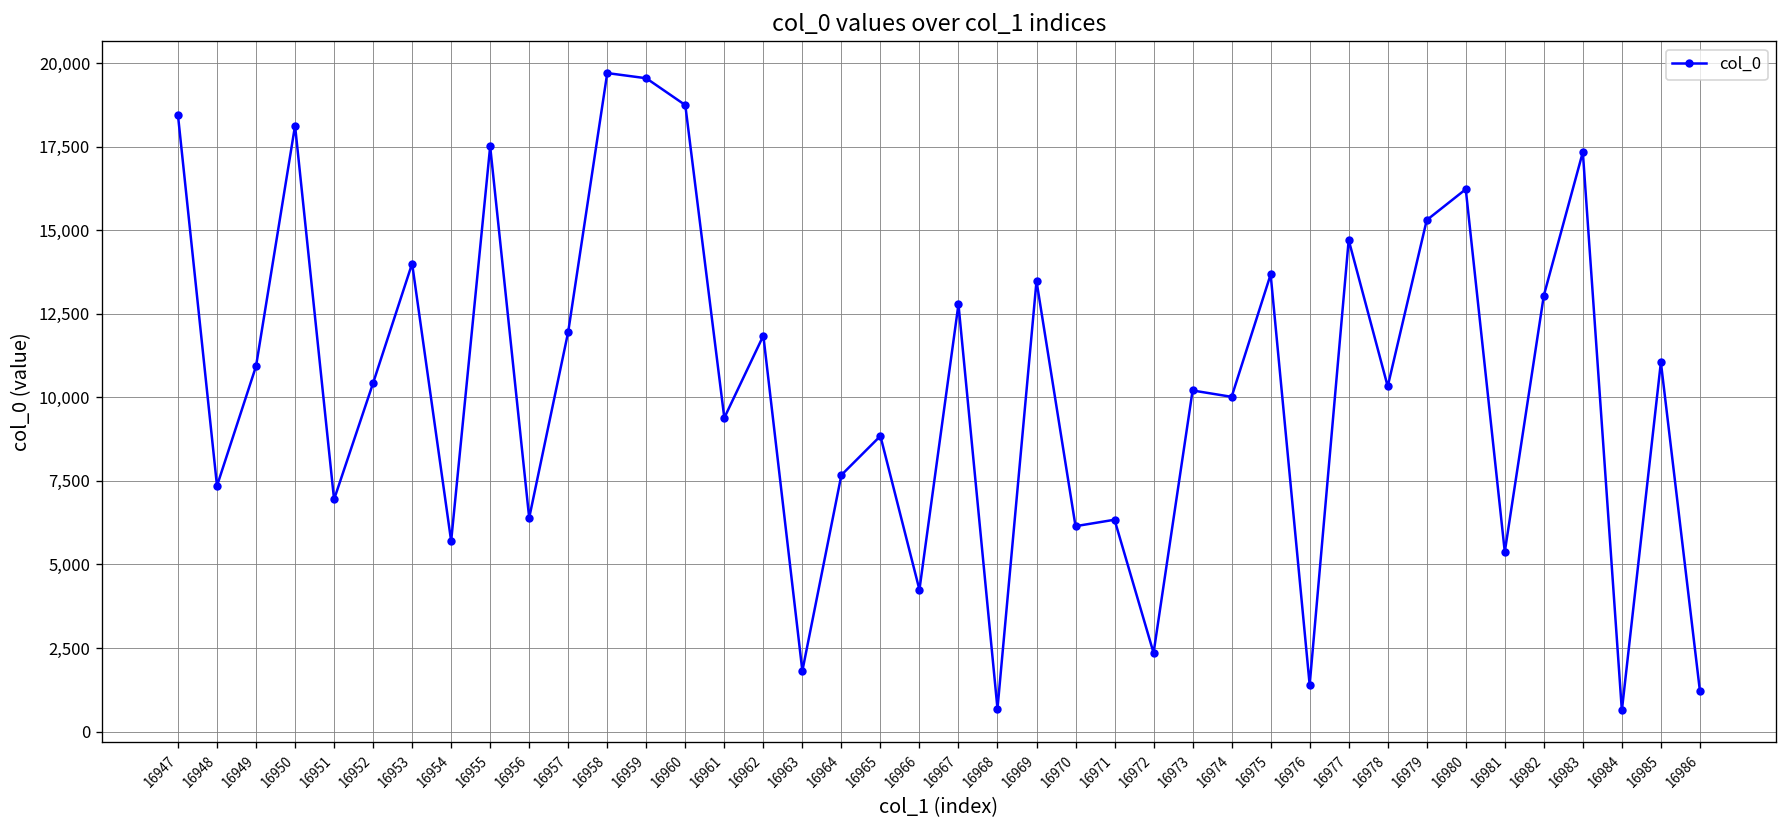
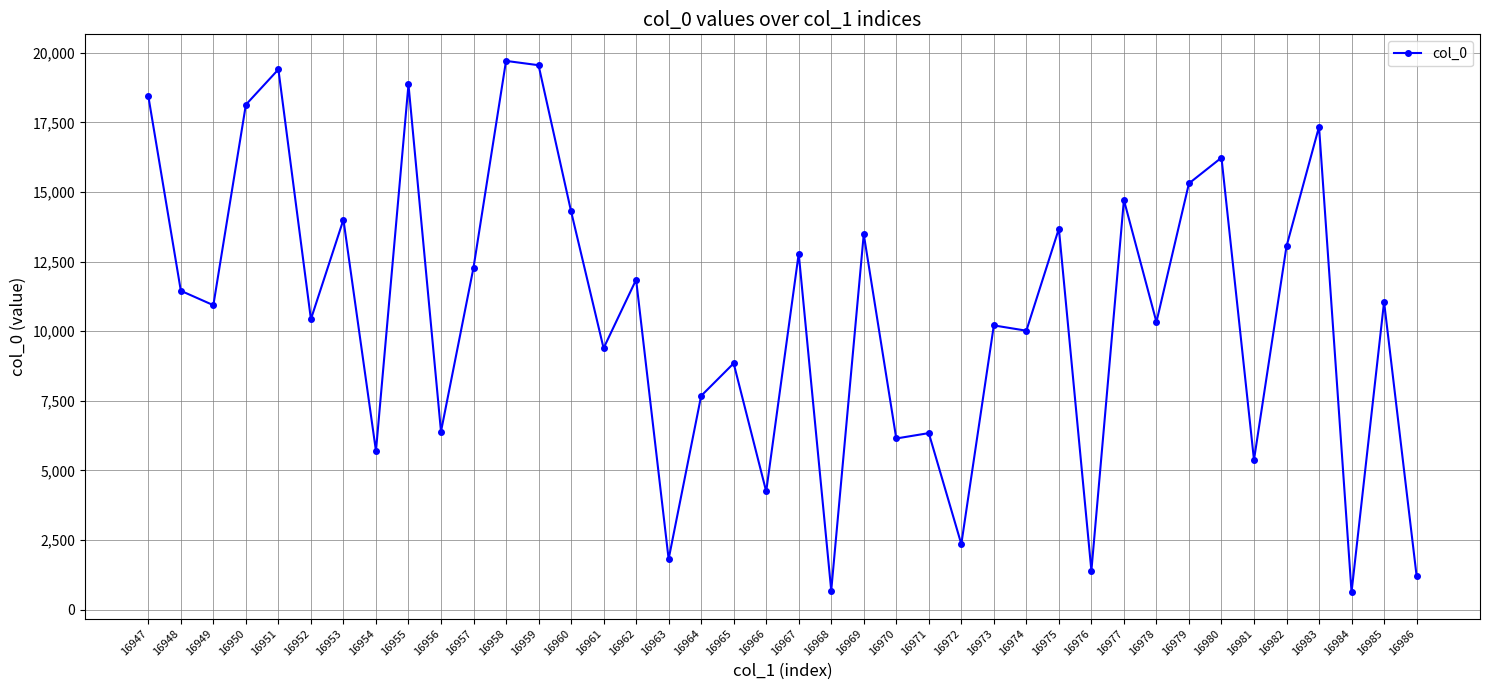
  {
    "16947": "18,400",
-   "16948": "7,400",
+   "16948": "11,500",
    "16949": "10,900",
    "16950": "18,100",
-   "16951": "6,900",
+   "16951": "19,400",
    "16952": "10,400",
    "16953": "14,000",
    "16954": "5,700",
-   "16955": "17,500",
+   "16955": "18,900",
    "16956": "6,400",
-   "16957": "12,000",
+   "16957": "12,300",
    "16958": "19,700",
    "16959": "19,600",
-   "16960": "18,700",
+   "16960": "14,300",
    "16961": "9,400",
    "16962": "11,800",
    "16963": "1,800",
    "16964": "7,700",
    "16965": "8,800",
    "16966": "4,200",
    "16967": "12,800",
    "16968": "700",
    "16969": "13,500",
    "16970": "6,100",
    "16971": "6,300",
    "16972": "2,400",
    "16973": "10,200",
    "16974": "10,000",
    "16975": "13,700",
    "16976": "1,400",
    "16977": "14,700",
    "16978": "10,300",
    "16979": "15,300",
    "16980": "16,200",
    "16981": "5,400",
    "16982": "13,000",
    "16983": "17,300",
    "16984": "600",
    "16985": "11,100",
    "16986": "1,200"
  }
